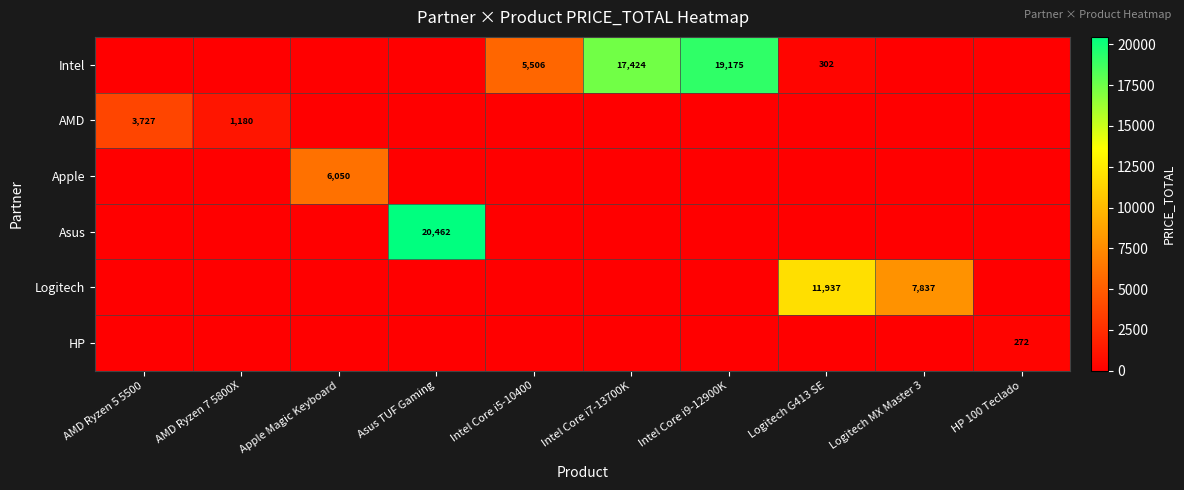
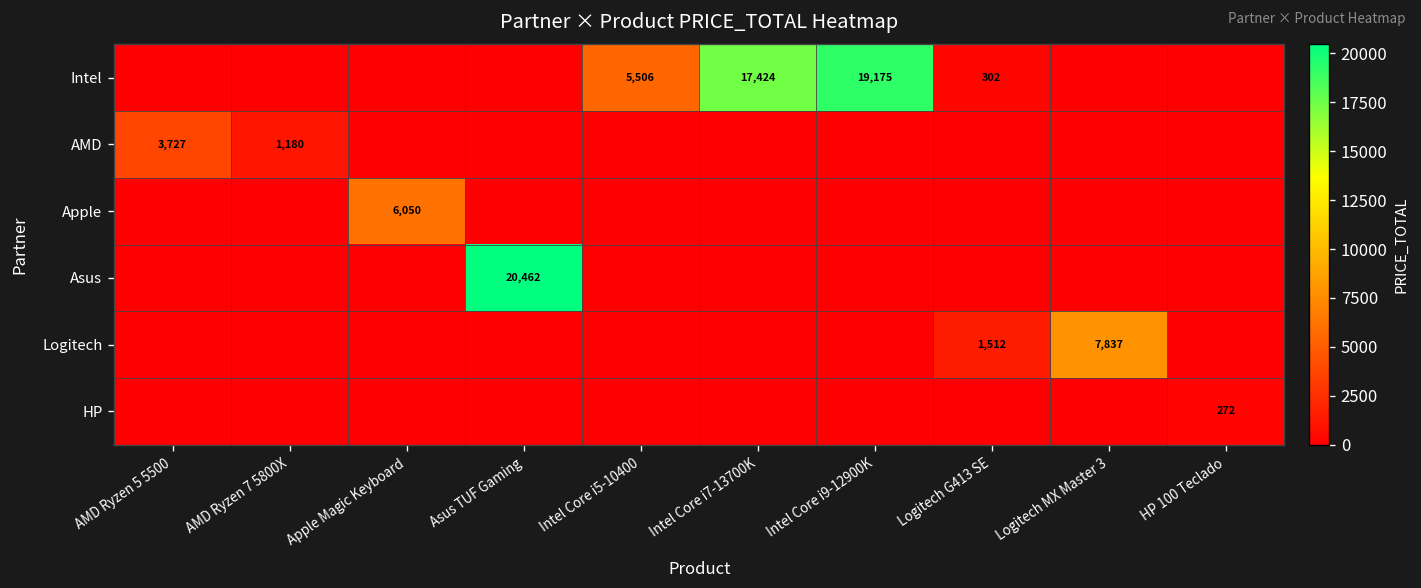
  {
    "Intel": {
      "Intel Core i5-10400": "5,506",
      "Intel Core i7-13700K": "17,424",
      "Intel Core i9-12900K": "19,175",
      "Logitech G413 SE": "302"
    },
    "AMD": {
      "AMD Ryzen 5 5500": "3,727",
      "AMD Ryzen 7 5800X": "1,180"
    },
    "Apple": {
      "Apple Magic Keyboard": "6,050"
    },
    "Asus": {
      "Asus TUF Gaming": "20,462"
    },
    "Logitech": {
-     "Logitech G413 SE": "11,937",
+     "Logitech G413 SE": "1,512",
      "Logitech MX Master 3": "7,837"
    },
    "HP": {
      "HP 100 Teclado": "272"
    }
  }
